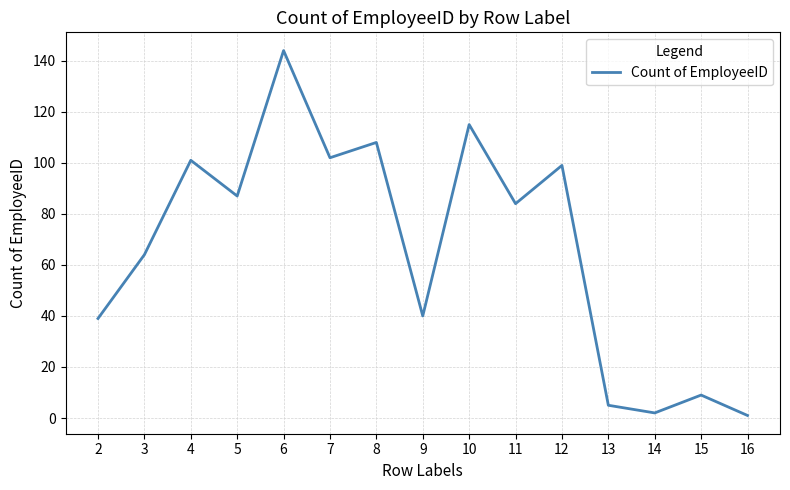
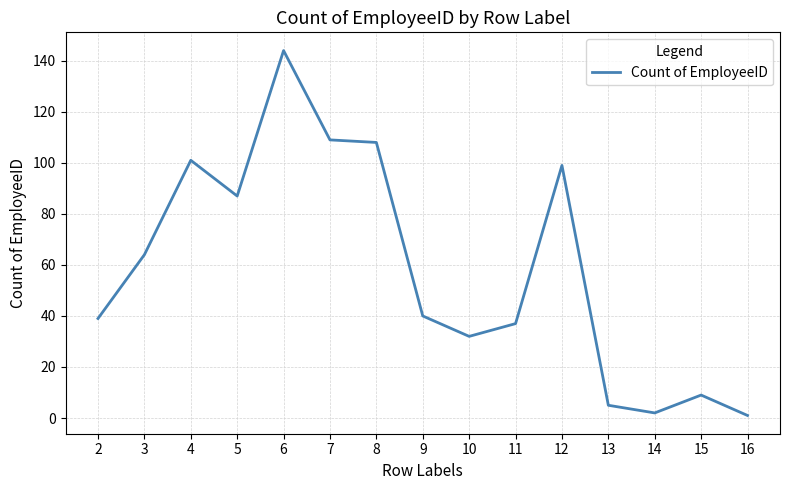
  {
    "2": 39,
    "3": 64,
    "4": 101,
    "5": 87,
    "6": 144,
-   "7": 102,
+   "7": 109,
    "8": 108,
    "9": 40,
-   "10": 115,
-   "11": 84,
+   "10": 32,
+   "11": 37,
    "12": 99,
    "13": 5,
    "14": 2,
    "15": 9,
    "16": 1
  }
